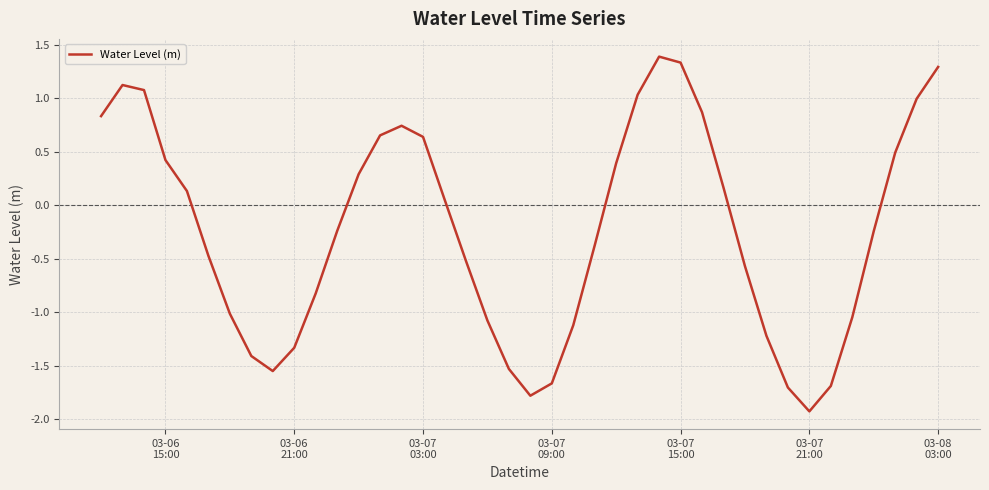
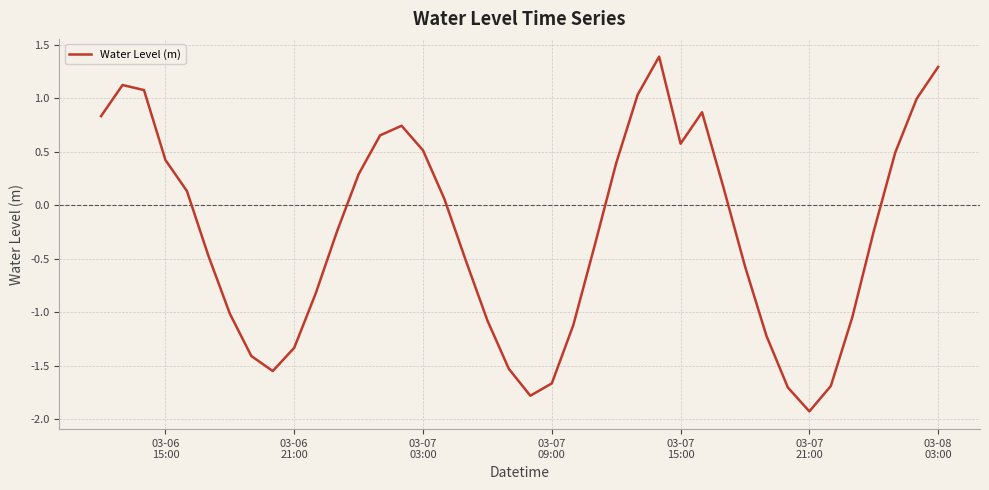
  {
    "03-06 15:00": 0.42,
    "03-06 21:00": -1.33,
-   "03-07 03:00": 0.64,
+   "03-07 03:00": 0.51,
    "03-07 09:00": -1.67,
-   "03-07 15:00": 1.33,
+   "03-07 15:00": 0.58,
    "03-07 21:00": -1.93,
    "03-08 03:00": 1.29
  }
